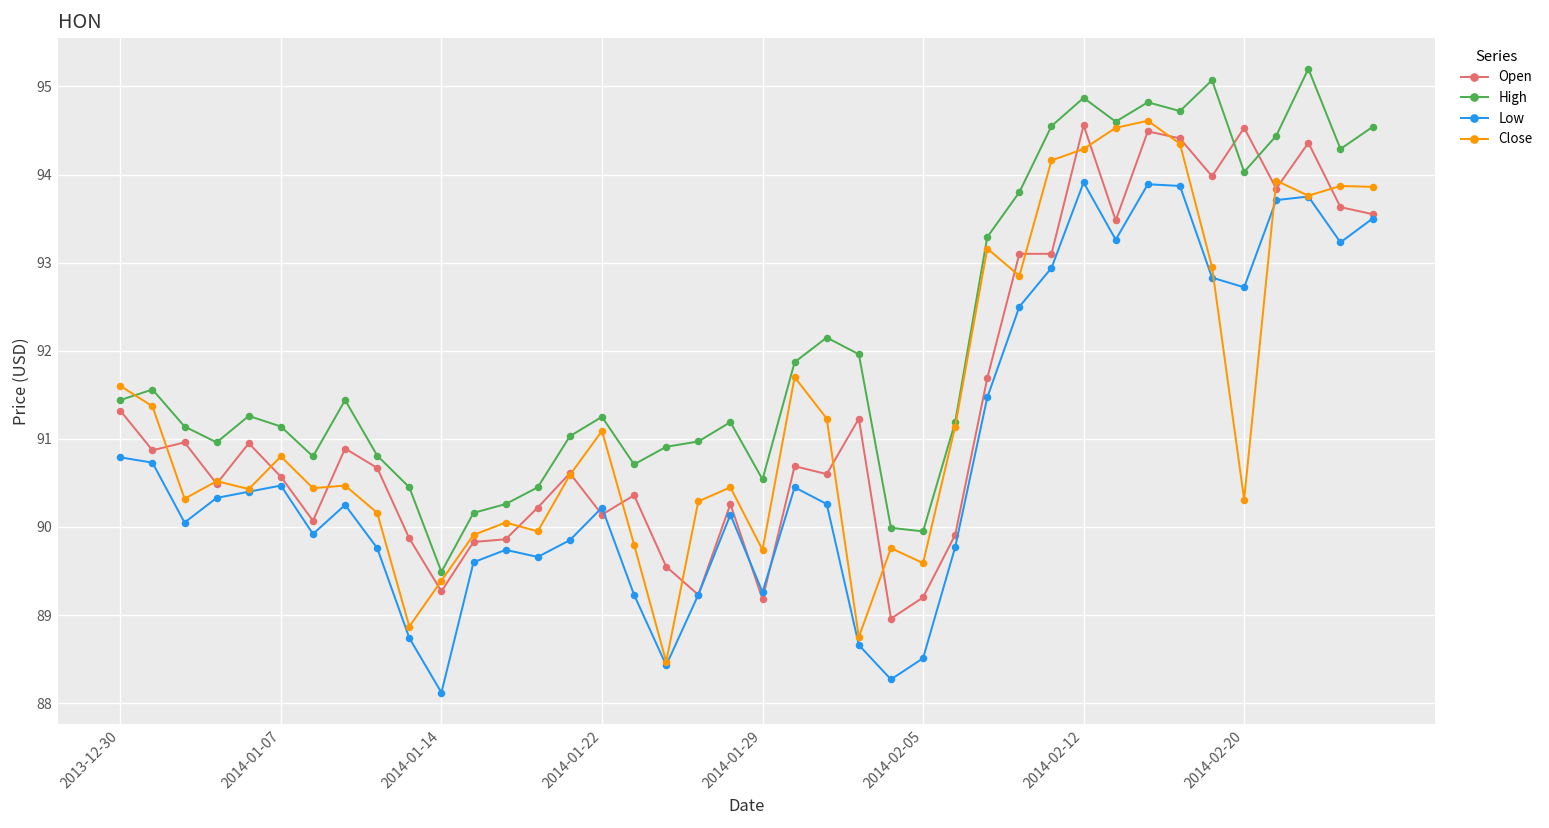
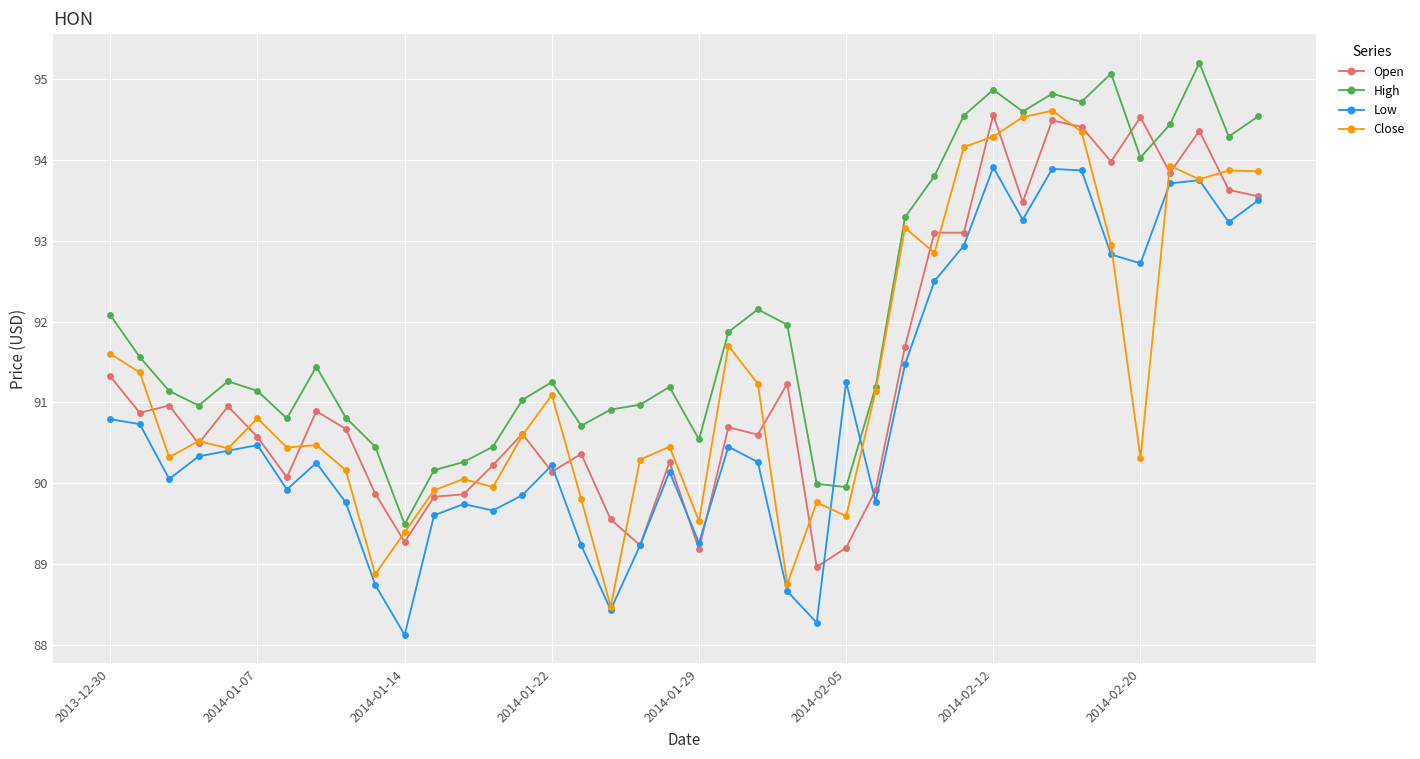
  {
    "Open": {
      "2013-12-30": 91.3,
      "2014-01-07": 90.6,
      "2014-01-14": 89.3,
      "2014-01-22": 90.1,
      "2014-01-29": 89.2,
      "2014-02-05": 89.2,
      "2014-02-12": 94.6,
      "2014-02-20": 94.5
    },
    "High": {
-     "2013-12-30": 91.4,
+     "2013-12-30": 92.1,
      "2014-01-07": 91.1,
      "2014-01-14": 89.5,
      "2014-01-22": 91.3,
      "2014-01-29": 90.5,
      "2014-02-05": 90.0,
      "2014-02-12": 94.9,
      "2014-02-20": 94.0
    },
    "Low": {
      "2013-12-30": 90.8,
      "2014-01-07": 90.5,
      "2014-01-14": 88.1,
      "2014-01-22": 90.2,
      "2014-01-29": 89.3,
-     "2014-02-05": 88.5,
+     "2014-02-05": 91.3,
      "2014-02-12": 93.9,
      "2014-02-20": 92.7
    },
    "Close": {
      "2013-12-30": 91.6,
      "2014-01-07": 90.8,
      "2014-01-14": 89.4,
      "2014-01-22": 91.1,
-     "2014-01-29": 89.7,
+     "2014-01-29": 89.5,
      "2014-02-05": 89.6,
      "2014-02-12": 94.3,
      "2014-02-20": 90.3
    }
  }
